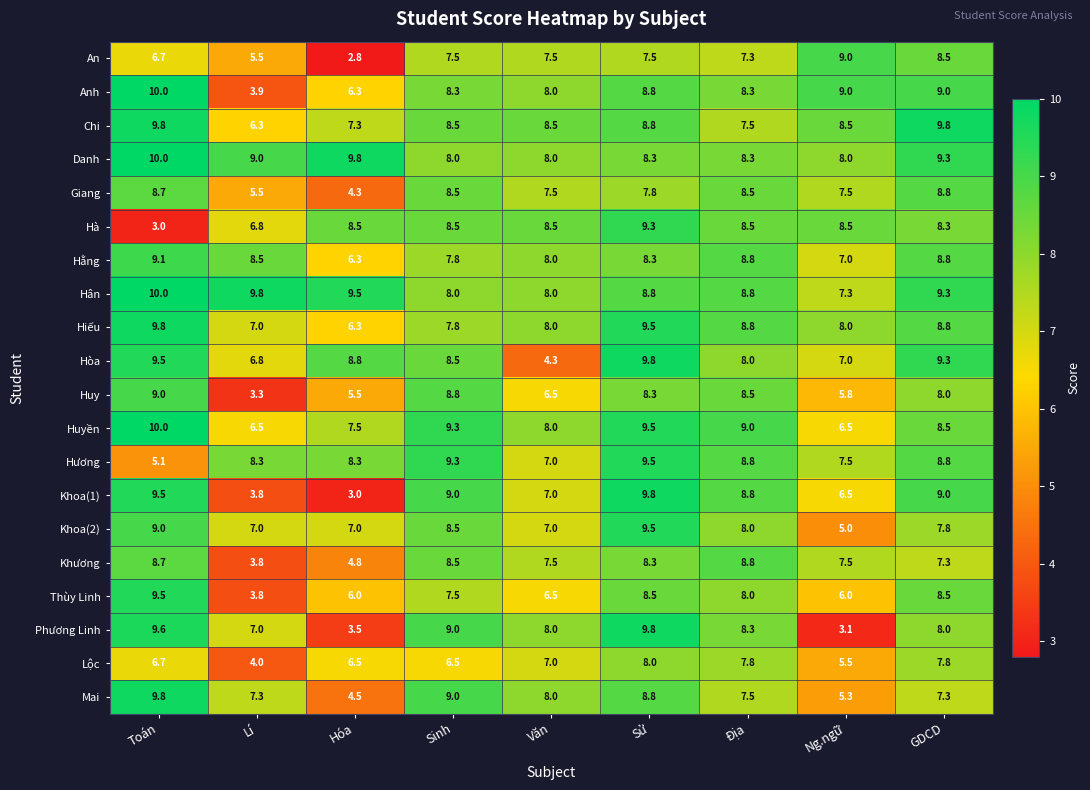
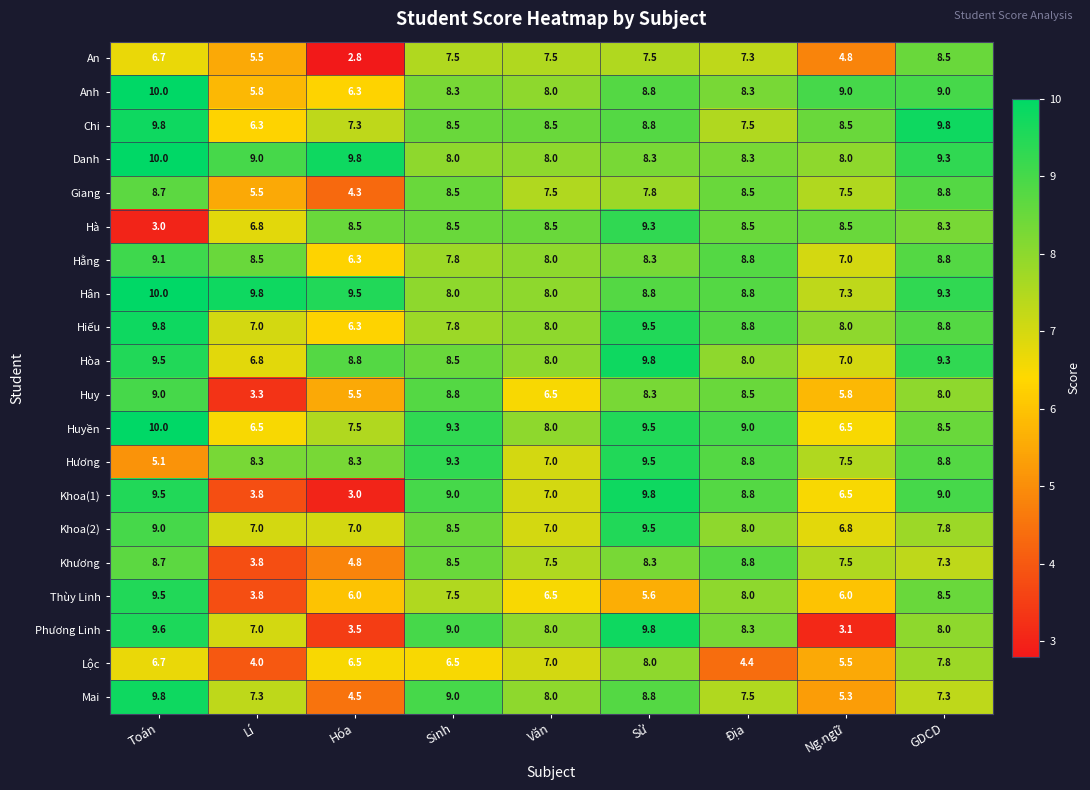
  {
    "An": {
      "Toán": 6.7,
      "Lí": 5.5,
      "Hóa": 2.8,
      "Sinh": 7.5,
      "Văn": 7.5,
      "Sử": 7.5,
      "Địa": 7.3,
-     "Ng.ngữ": 9.0,
+     "Ng.ngữ": 4.8,
      "GDCD": 8.5
    },
    "Anh": {
      "Toán": 10.0,
-     "Lí": 3.9,
+     "Lí": 5.8,
      "Hóa": 6.3,
      "Sinh": 8.3,
      "Văn": 8.0,
      "Sử": 8.8,
      "Địa": 8.3,
      "Ng.ngữ": 9.0,
      "GDCD": 9.0
    },
    "Chi": {
      "Toán": 9.8,
      "Lí": 6.3,
      "Hóa": 7.3,
      "Sinh": 8.5,
      "Văn": 8.5,
      "Sử": 8.8,
      "Địa": 7.5,
      "Ng.ngữ": 8.5,
      "GDCD": 9.8
    },
    "Danh": {
      "Toán": 10.0,
      "Lí": 9.0,
      "Hóa": 9.8,
      "Sinh": 8.0,
      "Văn": 8.0,
      "Sử": 8.3,
      "Địa": 8.3,
      "Ng.ngữ": 8.0,
      "GDCD": 9.3
    },
    "Giang": {
      "Toán": 8.7,
      "Lí": 5.5,
      "Hóa": 4.3,
      "Sinh": 8.5,
      "Văn": 7.5,
      "Sử": 7.8,
      "Địa": 8.5,
      "Ng.ngữ": 7.5,
      "GDCD": 8.8
    },
    "Hà": {
      "Toán": 3.0,
      "Lí": 6.8,
      "Hóa": 8.5,
      "Sinh": 8.5,
      "Văn": 8.5,
      "Sử": 9.3,
      "Địa": 8.5,
      "Ng.ngữ": 8.5,
      "GDCD": 8.3
    },
    "Hằng": {
      "Toán": 9.1,
      "Lí": 8.5,
      "Hóa": 6.3,
      "Sinh": 7.8,
      "Văn": 8.0,
      "Sử": 8.3,
      "Địa": 8.8,
      "Ng.ngữ": 7.0,
      "GDCD": 8.8
    },
    "Hân": {
      "Toán": 10.0,
      "Lí": 9.8,
      "Hóa": 9.5,
      "Sinh": 8.0,
      "Văn": 8.0,
      "Sử": 8.8,
      "Địa": 8.8,
      "Ng.ngữ": 7.3,
      "GDCD": 9.3
    },
    "Hiếu": {
      "Toán": 9.8,
      "Lí": 7.0,
      "Hóa": 6.3,
      "Sinh": 7.8,
      "Văn": 8.0,
      "Sử": 9.5,
      "Địa": 8.8,
      "Ng.ngữ": 8.0,
      "GDCD": 8.8
    },
    "Hòa": {
      "Toán": 9.5,
      "Lí": 6.8,
      "Hóa": 8.8,
      "Sinh": 8.5,
-     "Văn": 4.3,
+     "Văn": 8.0,
      "Sử": 9.8,
      "Địa": 8.0,
      "Ng.ngữ": 7.0,
      "GDCD": 9.3
    },
    "Huy": {
      "Toán": 9.0,
      "Lí": 3.3,
      "Hóa": 5.5,
      "Sinh": 8.8,
      "Văn": 6.5,
      "Sử": 8.3,
      "Địa": 8.5,
      "Ng.ngữ": 5.8,
      "GDCD": 8.0
    },
    "Huyền": {
      "Toán": 10.0,
      "Lí": 6.5,
      "Hóa": 7.5,
      "Sinh": 9.3,
      "Văn": 8.0,
      "Sử": 9.5,
      "Địa": 9.0,
      "Ng.ngữ": 6.5,
      "GDCD": 8.5
    },
    "Hương": {
      "Toán": 5.1,
      "Lí": 8.3,
      "Hóa": 8.3,
      "Sinh": 9.3,
      "Văn": 7.0,
      "Sử": 9.5,
      "Địa": 8.8,
      "Ng.ngữ": 7.5,
      "GDCD": 8.8
    },
    "Khoa(1)": {
      "Toán": 9.5,
      "Lí": 3.8,
      "Hóa": 3.0,
      "Sinh": 9.0,
      "Văn": 7.0,
      "Sử": 9.8,
      "Địa": 8.8,
      "Ng.ngữ": 6.5,
      "GDCD": 9.0
    },
    "Khoa(2)": {
      "Toán": 9.0,
      "Lí": 7.0,
      "Hóa": 7.0,
      "Sinh": 8.5,
      "Văn": 7.0,
      "Sử": 9.5,
      "Địa": 8.0,
-     "Ng.ngữ": 5.0,
+     "Ng.ngữ": 6.8,
      "GDCD": 7.8
    },
    "Khương": {
      "Toán": 8.7,
      "Lí": 3.8,
      "Hóa": 4.8,
      "Sinh": 8.5,
      "Văn": 7.5,
      "Sử": 8.3,
      "Địa": 8.8,
      "Ng.ngữ": 7.5,
      "GDCD": 7.3
    },
    "Thùy Linh": {
      "Toán": 9.5,
      "Lí": 3.8,
      "Hóa": 6.0,
      "Sinh": 7.5,
      "Văn": 6.5,
-     "Sử": 8.5,
+     "Sử": 5.6,
      "Địa": 8.0,
      "Ng.ngữ": 6.0,
      "GDCD": 8.5
    },
    "Phương Linh": {
      "Toán": 9.6,
      "Lí": 7.0,
      "Hóa": 3.5,
      "Sinh": 9.0,
      "Văn": 8.0,
      "Sử": 9.8,
      "Địa": 8.3,
      "Ng.ngữ": 3.1,
      "GDCD": 8.0
    },
    "Lộc": {
      "Toán": 6.7,
      "Lí": 4.0,
      "Hóa": 6.5,
      "Sinh": 6.5,
      "Văn": 7.0,
      "Sử": 8.0,
-     "Địa": 7.8,
+     "Địa": 4.4,
      "Ng.ngữ": 5.5,
      "GDCD": 7.8
    },
    "Mai": {
      "Toán": 9.8,
      "Lí": 7.3,
      "Hóa": 4.5,
      "Sinh": 9.0,
      "Văn": 8.0,
      "Sử": 8.8,
      "Địa": 7.5,
      "Ng.ngữ": 5.3,
      "GDCD": 7.3
    }
  }
